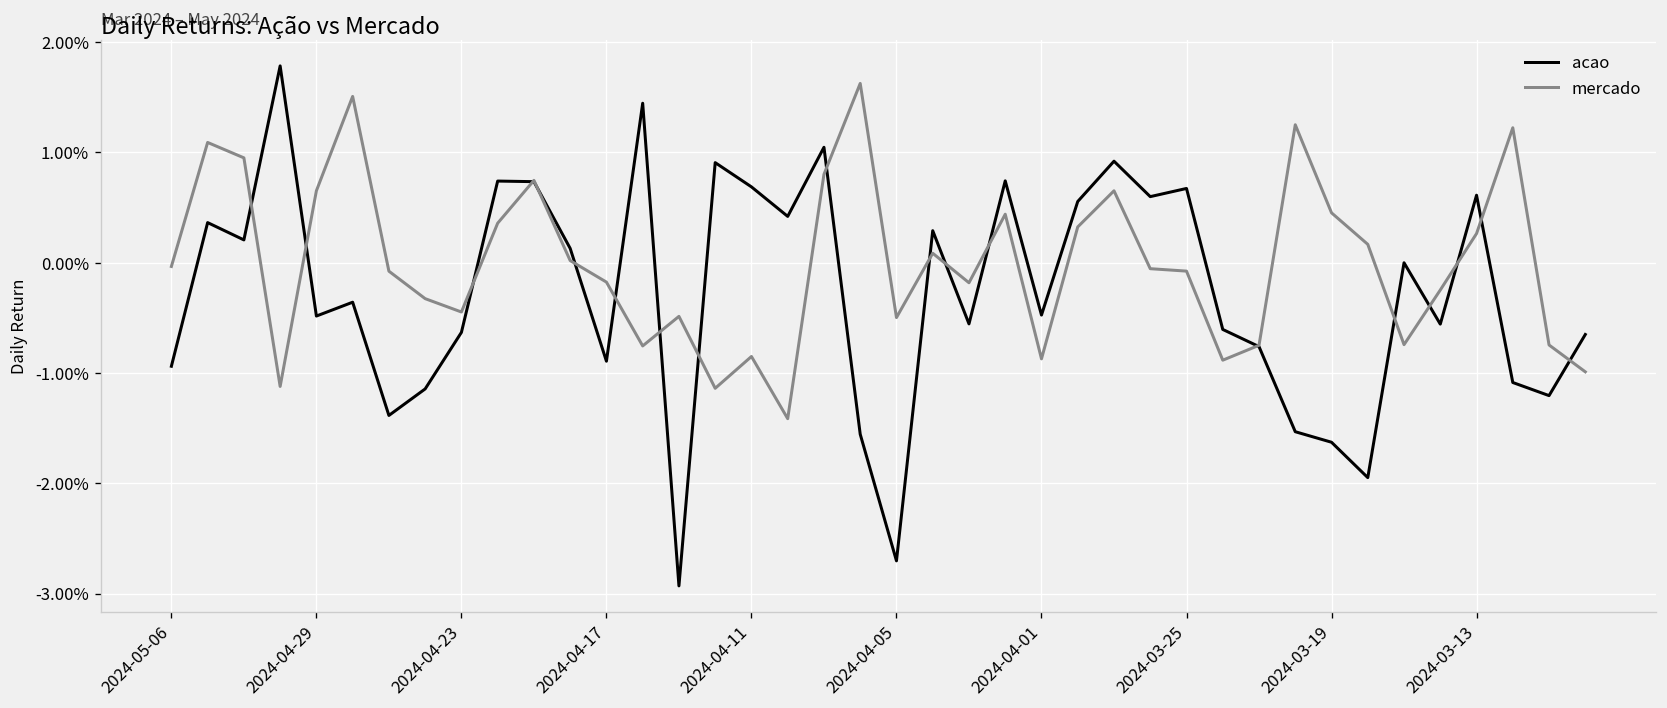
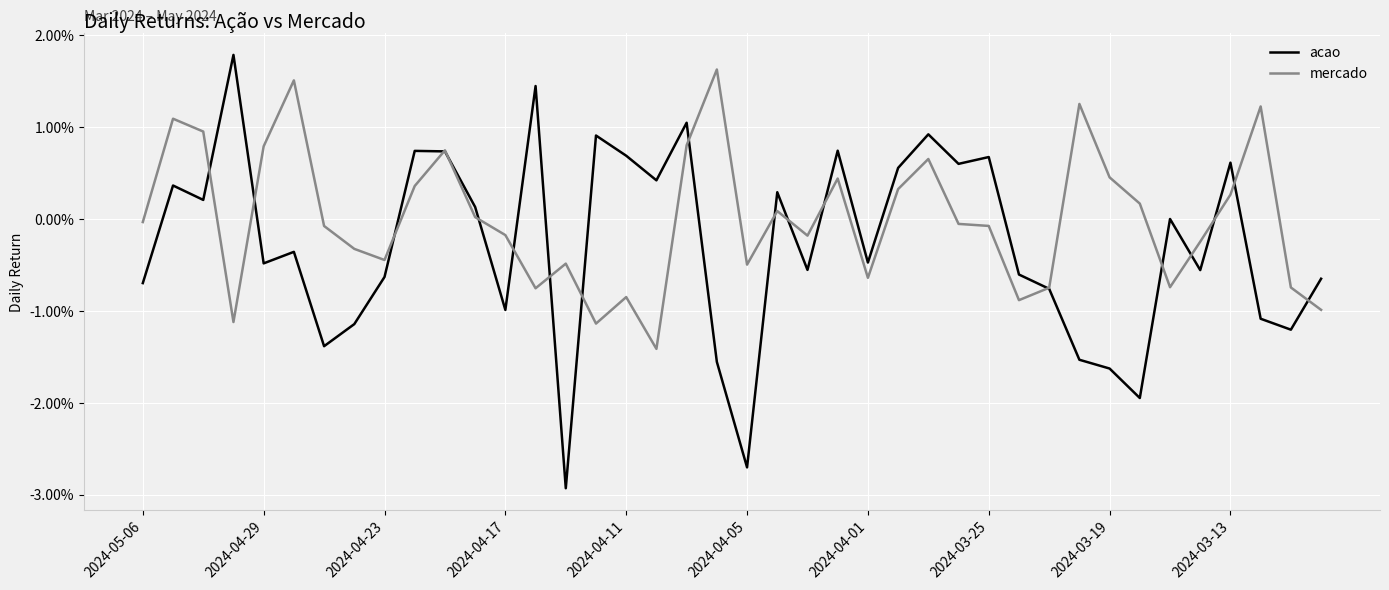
  {
    "acao": {
-     "2024-05-06": "-0.9%",
+     "2024-05-06": "-0.7%",
      "2024-04-29": "-0.5%",
      "2024-04-23": "-0.6%",
-     "2024-04-17": "-0.9%",
+     "2024-04-17": "-1.0%",
      "2024-04-11": "0.7%",
      "2024-04-05": "-2.7%",
      "2024-04-01": "-0.5%",
      "2024-03-25": "0.7%",
      "2024-03-19": "-1.6%",
      "2024-03-13": "0.6%"
    },
    "mercado": {
      "2024-05-06": "0.0%",
-     "2024-04-29": "0.7%",
+     "2024-04-29": "0.8%",
      "2024-04-23": "-0.4%",
      "2024-04-17": "-0.2%",
      "2024-04-11": "-0.8%",
      "2024-04-05": "-0.5%",
-     "2024-04-01": "-0.9%",
+     "2024-04-01": "-0.6%",
      "2024-03-25": "-0.1%",
      "2024-03-19": "0.5%",
      "2024-03-13": "0.3%"
    }
  }
